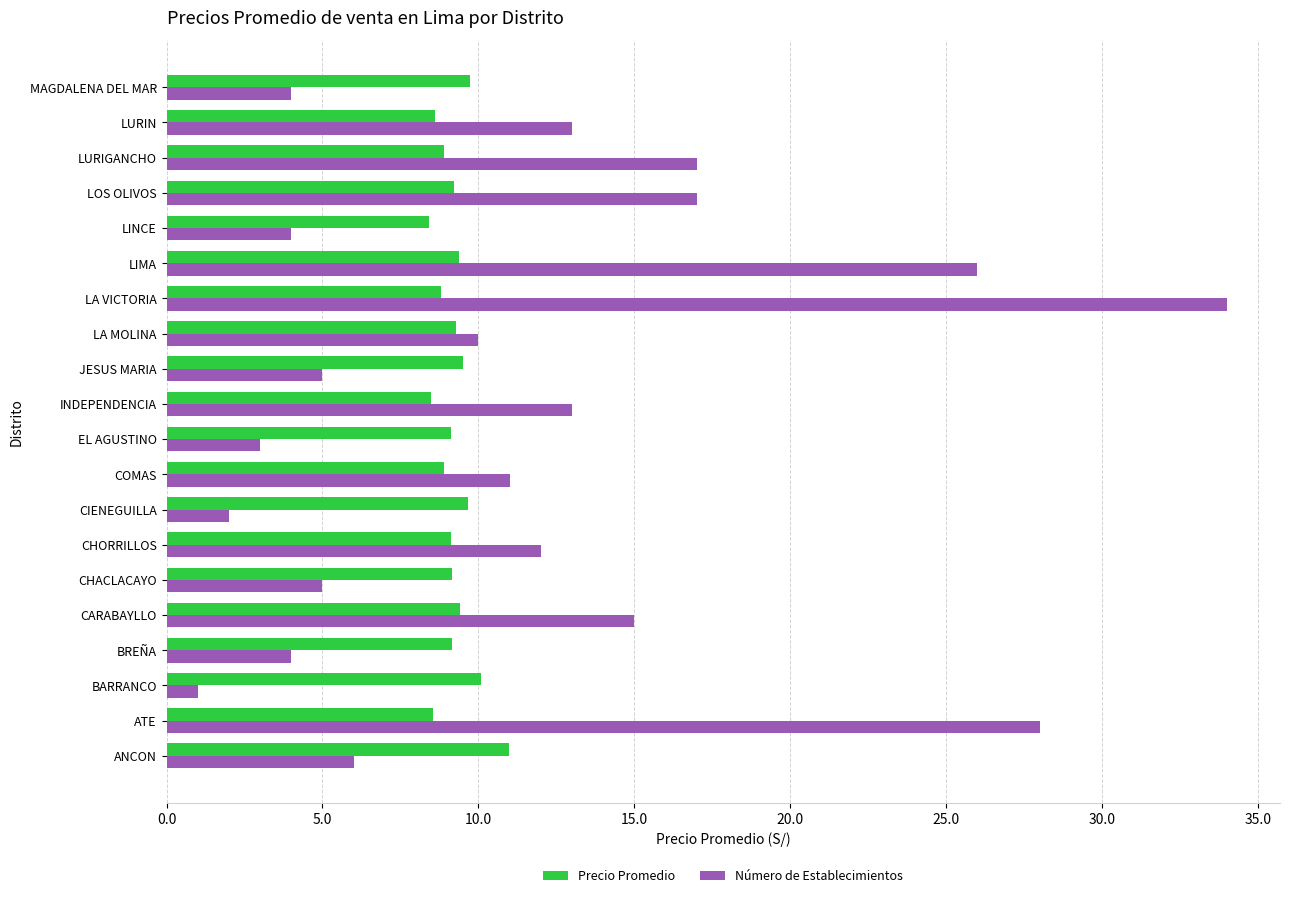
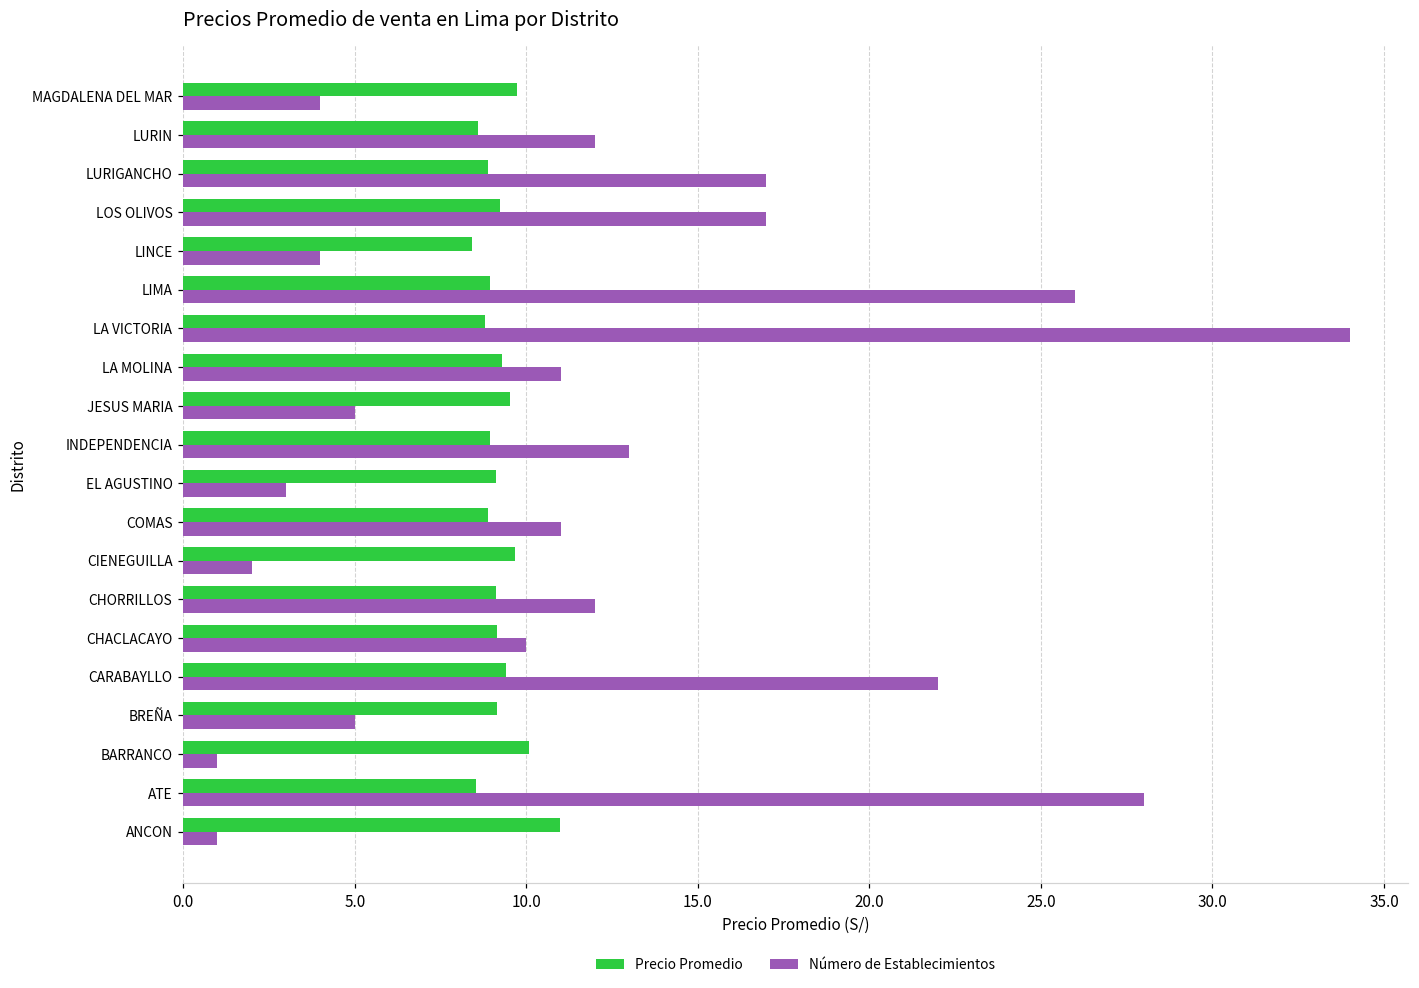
  {
    "Precio Promedio": {
      "MAGDALENA DEL MAR": 9.7,
      "LURIN": 8.6,
      "LURIGANCHO": 8.9,
      "LOS OLIVOS": 9.2,
      "LINCE": 8.4,
-     "LIMA": 9.4,
+     "LIMA": 8.9,
      "LA VICTORIA": 8.8,
      "LA MOLINA": 9.3,
      "JESUS MARIA": 9.5,
-     "INDEPENDENCIA": 8.5,
+     "INDEPENDENCIA": 8.9,
      "EL AGUSTINO": 9.1,
      "COMAS": 8.9,
      "CIENEGUILLA": 9.7,
      "CHORRILLOS": 9.1,
      "CHACLACAYO": 9.2,
      "CARABAYLLO": 9.4,
      "BREÑA": 9.1,
      "BARRANCO": 10.1,
      "ATE": 8.5,
      "ANCON": 11.0
    },
    "Número de Establecimientos": {
      "MAGDALENA DEL MAR": 4,
-     "LURIN": 13,
+     "LURIN": 12,
      "LURIGANCHO": 17,
      "LOS OLIVOS": 17,
      "LINCE": 4,
      "LIMA": 26,
      "LA VICTORIA": 34,
-     "LA MOLINA": 10,
+     "LA MOLINA": 11,
      "JESUS MARIA": 5,
      "INDEPENDENCIA": 13,
      "EL AGUSTINO": 3,
      "COMAS": 11,
      "CIENEGUILLA": 2,
      "CHORRILLOS": 12,
-     "CHACLACAYO": 5,
-     "CARABAYLLO": 15,
-     "BREÑA": 4,
+     "CHACLACAYO": 10,
+     "CARABAYLLO": 22,
+     "BREÑA": 5,
      "BARRANCO": 1,
      "ATE": 28,
-     "ANCON": 6
+     "ANCON": 1
    }
  }
